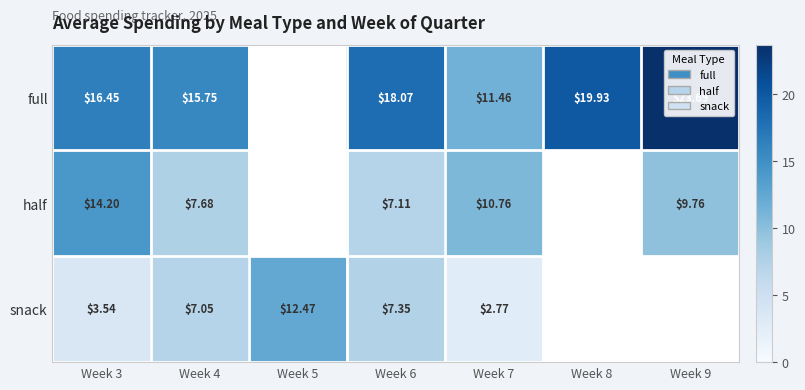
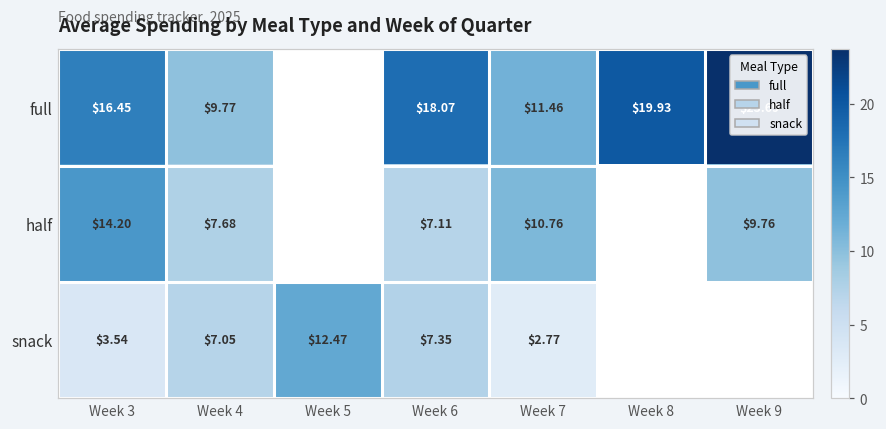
  {
    "full": {
      "Week 3": "$16.45",
-     "Week 4": "$15.75",
+     "Week 4": "$9.77",
      "Week 6": "$18.07",
      "Week 7": "$11.46",
      "Week 8": "$19.93"
    },
    "half": {
      "Week 3": "$14.20",
      "Week 4": "$7.68",
      "Week 6": "$7.11",
      "Week 7": "$10.76",
      "Week 9": "$9.76"
    },
    "snack": {
      "Week 3": "$3.54",
      "Week 4": "$7.05",
      "Week 5": "$12.47",
      "Week 6": "$7.35",
      "Week 7": "$2.77"
    }
  }
